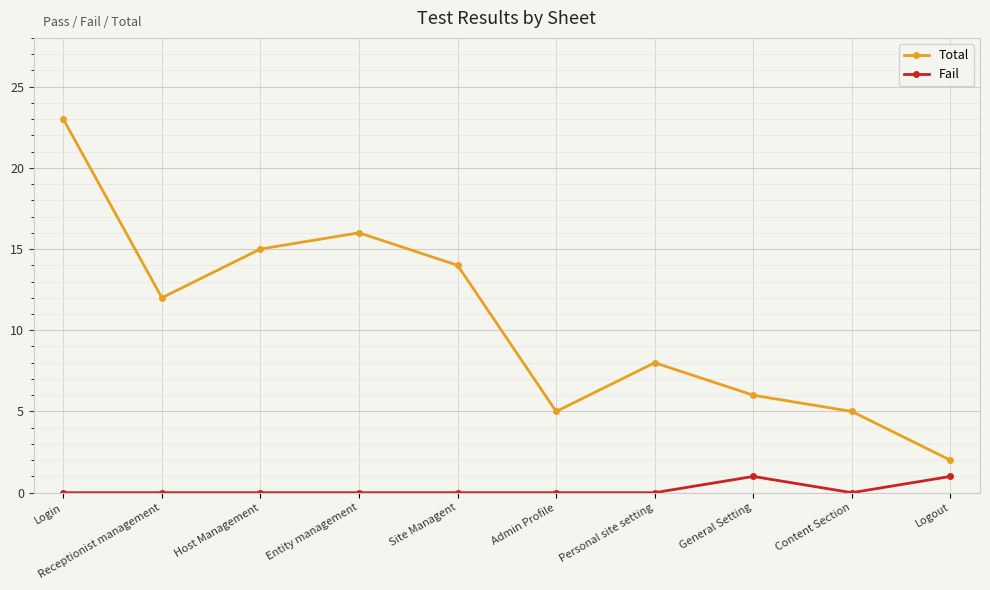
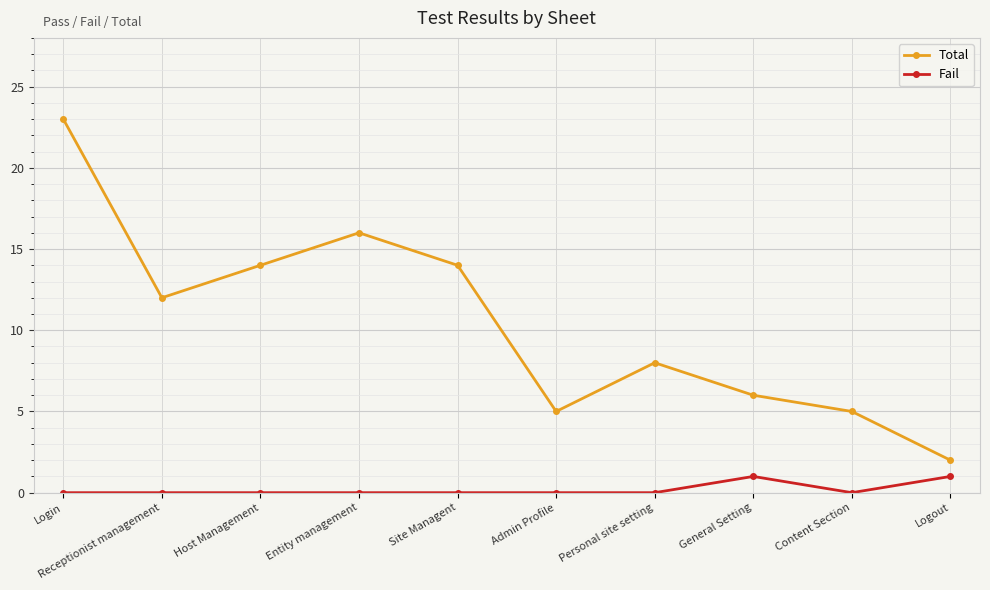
  {
    "Total": {
      "Login": 23,
      "Receptionist management": 12,
-     "Host Management": 15,
+     "Host Management": 14,
      "Entity management": 16,
      "Site Managent": 14,
      "Admin Profile": 5,
      "Personal site setting": 8,
      "General Setting": 6,
      "Content Section": 5,
      "Logout": 2
    },
    "Fail": {
      "Login": 0,
      "Receptionist management": 0,
      "Host Management": 0,
      "Entity management": 0,
      "Site Managent": 0,
      "Admin Profile": 0,
      "Personal site setting": 0,
      "General Setting": 1,
      "Content Section": 0,
      "Logout": 1
    }
  }
